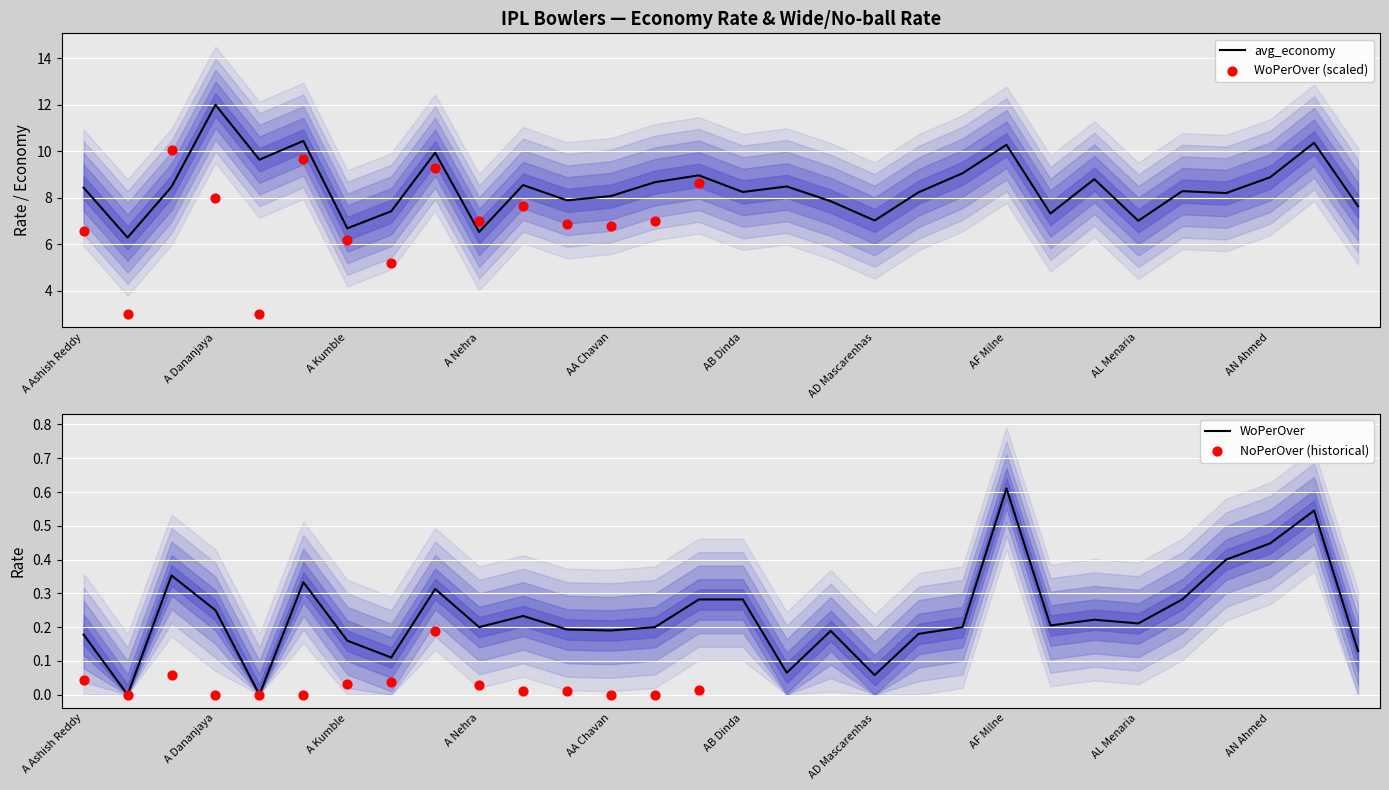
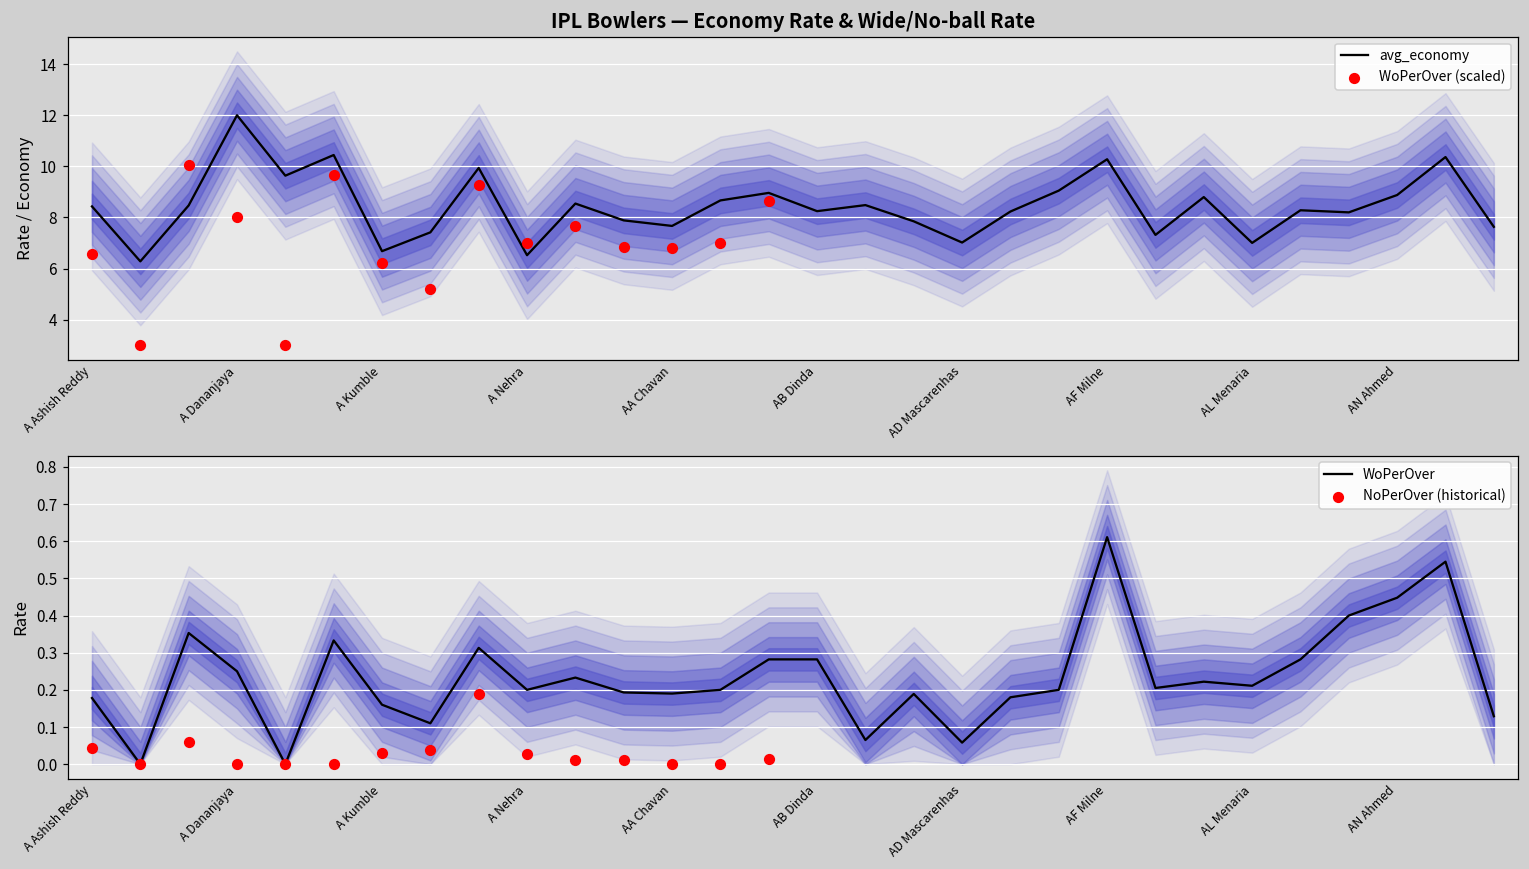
  {
    "IPL Bowlers — Economy Rate & Wide/No-ball Rate": {
      "avg_economy": {
        "A Ashish Reddy": 8.4,
        "A Dananjaya": 12.0,
        "A Kumble": 6.7,
        "A Nehra": 6.5,
-       "AA Chavan": 8.1,
+       "AA Chavan": 7.7,
        "AB Dinda": 8.2,
        "AD Mascarenhas": 7.0,
        "AF Milne": 10.3,
        "AL Menaria": 7.0,
        "AN Ahmed": 8.9
      }
    }
  }
